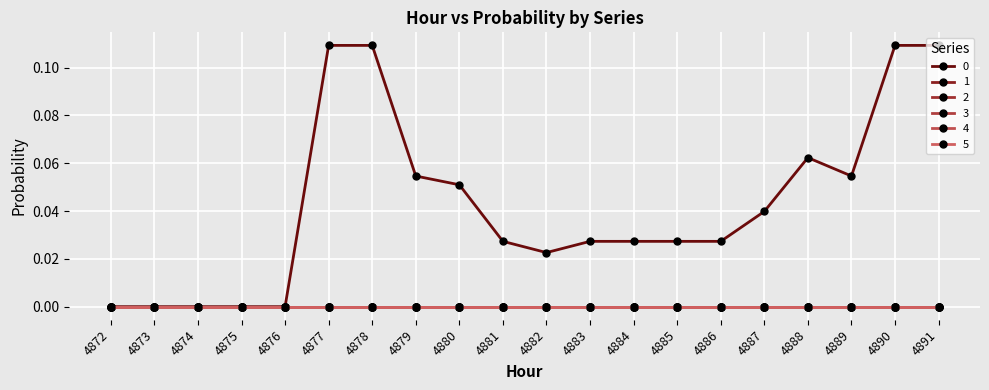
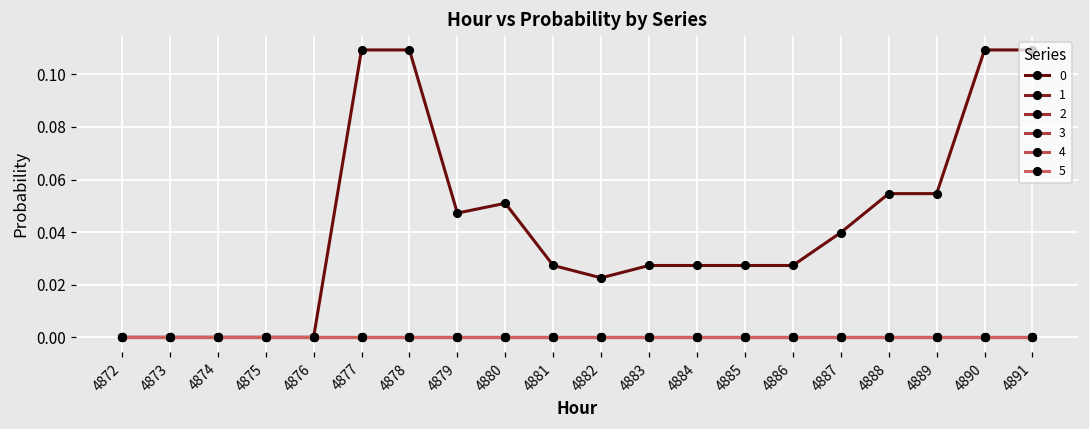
  {
    "0": {
      "4877": 0.109,
      "4878": 0.109,
-     "4879": 0.055,
+     "4879": 0.047,
      "4880": 0.051,
      "4881": 0.027,
      "4882": 0.023,
      "4883": 0.027,
      "4884": 0.027,
      "4885": 0.027,
      "4886": 0.027,
      "4887": 0.040,
-     "4888": 0.062,
+     "4888": 0.055,
      "4889": 0.055,
      "4890": 0.109
    },
    "5": {
      "4877": 0.000,
      "4878": 0.000,
      "4879": 0.000,
      "4880": 0.000,
      "4881": 0.000,
      "4882": 0.000,
      "4883": 0.000,
      "4884": 0.000,
      "4885": 0.000,
      "4886": 0.000,
      "4887": 0.000,
      "4888": 0.000,
      "4889": 0.000,
      "4890": 0.000,
      "4891": 0.000
    }
  }
